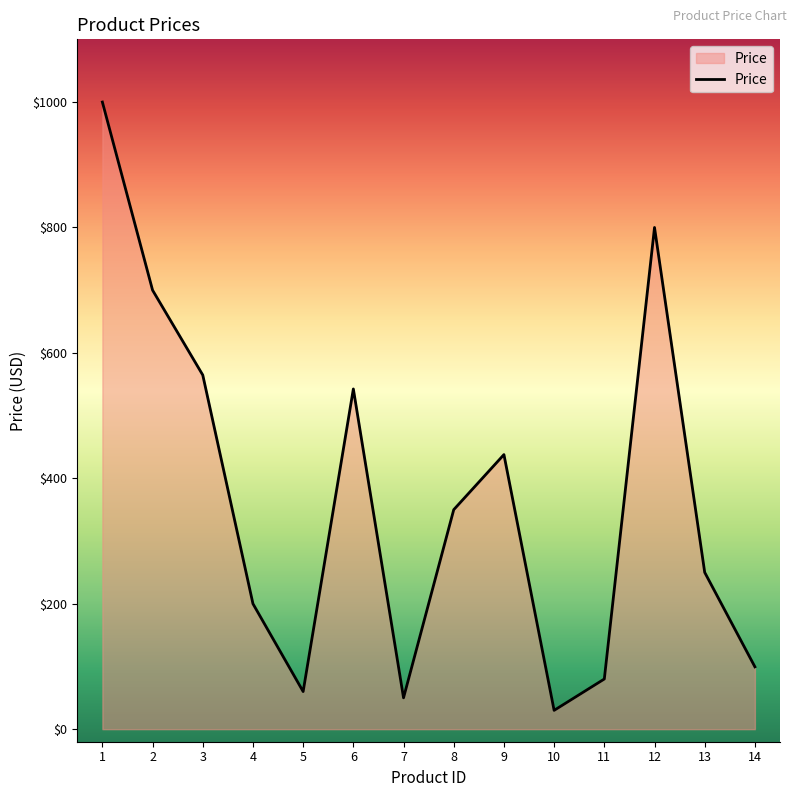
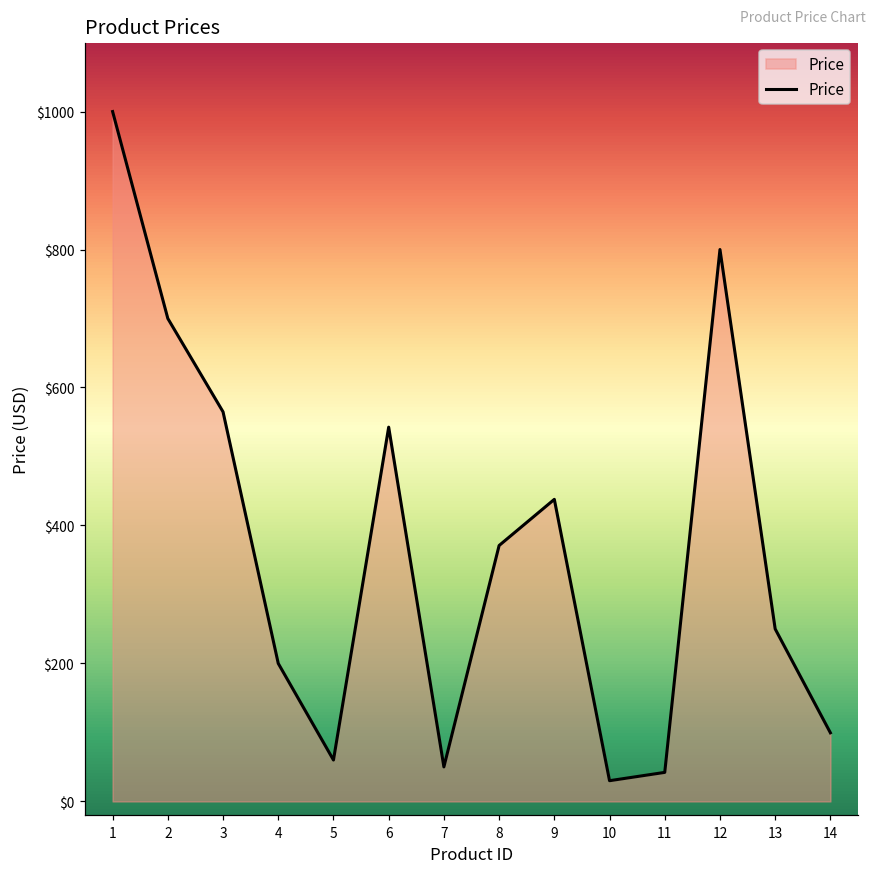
  {
    "1": "$1000",
    "2": "$700",
    "3": "$560",
    "4": "$200",
    "5": "$60",
    "6": "$540",
    "7": "$50",
-   "8": "$350",
+   "8": "$370",
    "9": "$440",
    "10": "$30",
-   "11": "$80",
+   "11": "$40",
    "12": "$800",
    "13": "$250",
    "14": "$100"
  }
